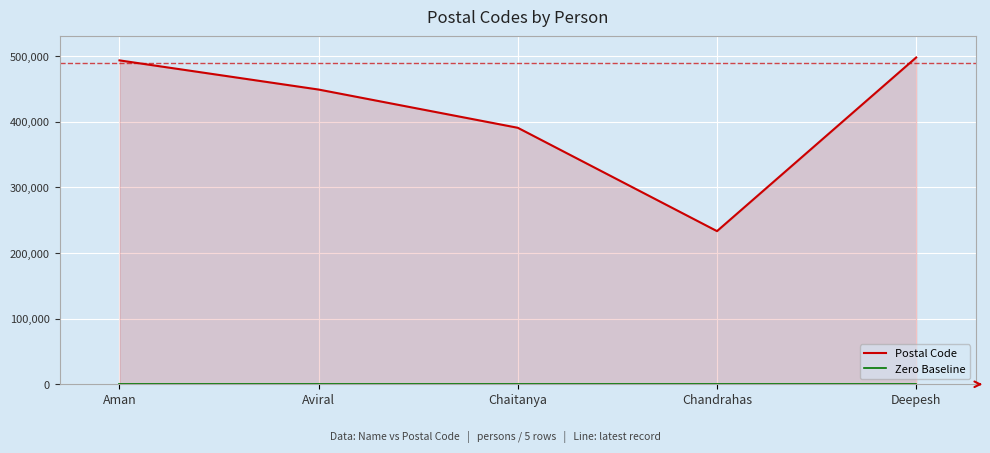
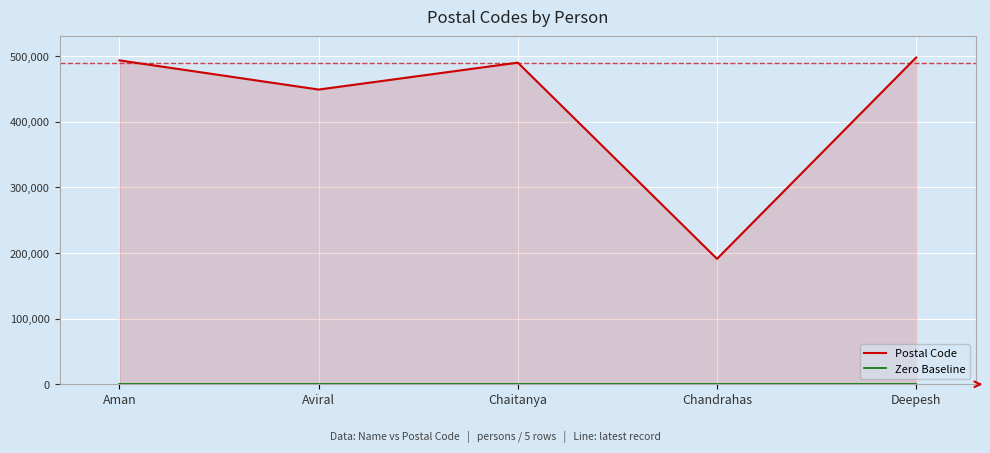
  {
    "Postal Code": {
      "Aman": "490,000",
      "Aviral": "450,000",
-     "Chaitanya": "390,000",
-     "Chandrahas": "230,000",
+     "Chaitanya": "490,000",
+     "Chandrahas": "190,000",
      "Deepesh": "500,000"
    },
    "Zero Baseline": {
      "Aman": "0",
      "Aviral": "0",
      "Chaitanya": "0",
      "Chandrahas": "0",
      "Deepesh": "0"
    }
  }
